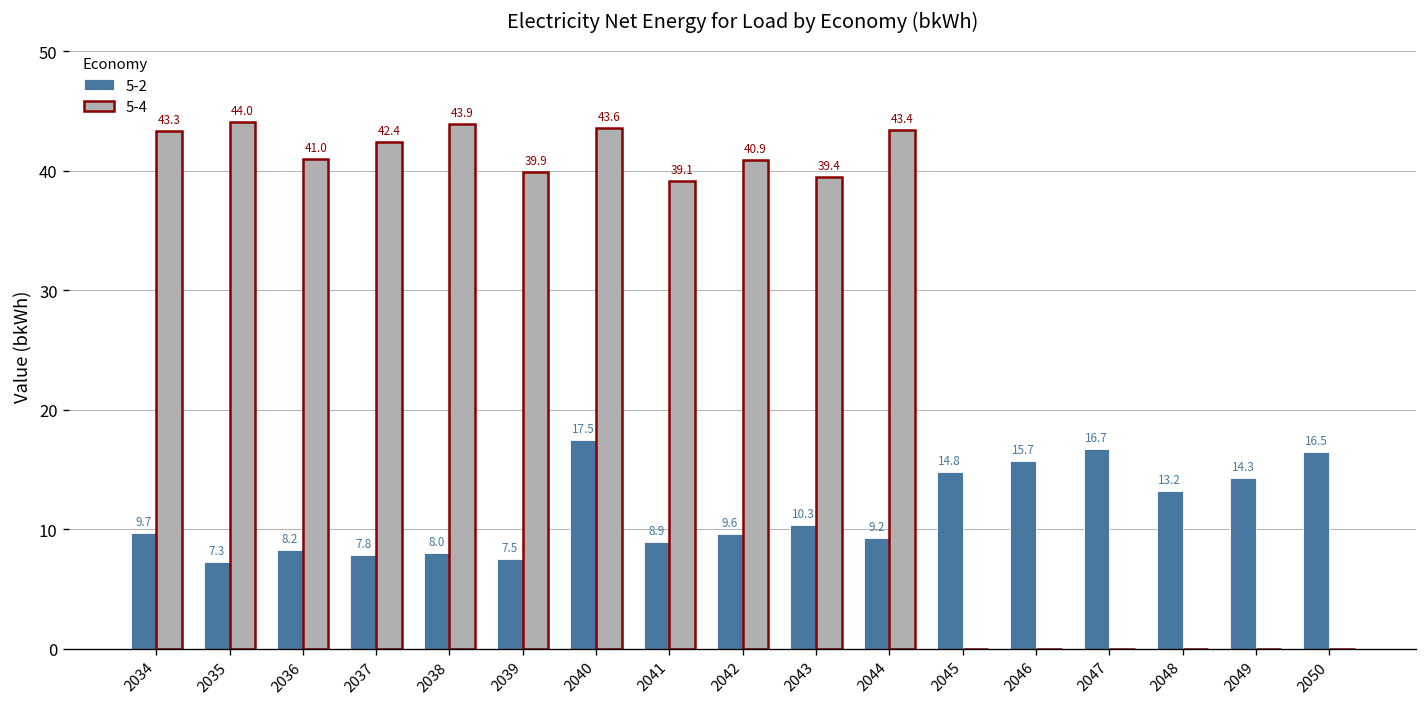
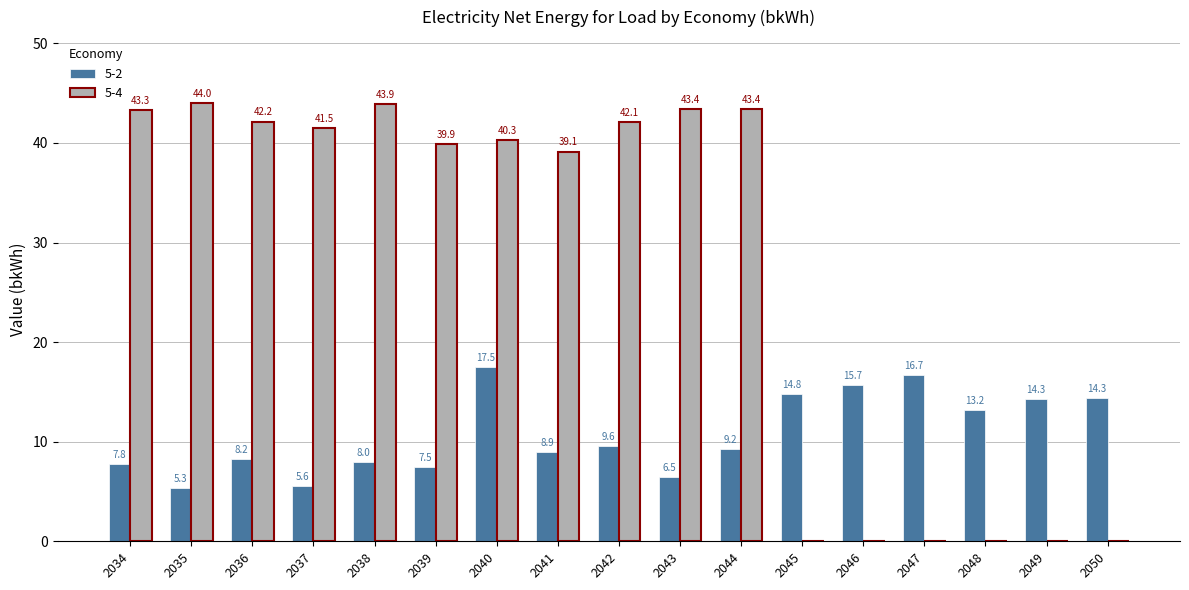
  {
    "5-2": {
-     "2034": 9.7,
-     "2035": 7.3,
+     "2034": 7.8,
+     "2035": 5.3,
      "2036": 8.2,
-     "2037": 7.8,
+     "2037": 5.6,
      "2038": 8.0,
      "2039": 7.5,
      "2040": 17.5,
      "2041": 8.9,
      "2042": 9.6,
-     "2043": 10.3,
+     "2043": 6.5,
      "2044": 9.2,
      "2045": 14.8,
      "2046": 15.7,
      "2047": 16.7,
      "2048": 13.2,
      "2049": 14.3,
-     "2050": 16.5
+     "2050": 14.3
    },
    "5-4": {
      "2034": 43.3,
      "2035": 44.0,
-     "2036": 41.0,
-     "2037": 42.4,
+     "2036": 42.2,
+     "2037": 41.5,
      "2038": 43.9,
      "2039": 39.9,
-     "2040": 43.6,
+     "2040": 40.3,
      "2041": 39.1,
-     "2042": 40.9,
-     "2043": 39.4,
+     "2042": 42.1,
+     "2043": 43.4,
      "2044": 43.4
    }
  }
